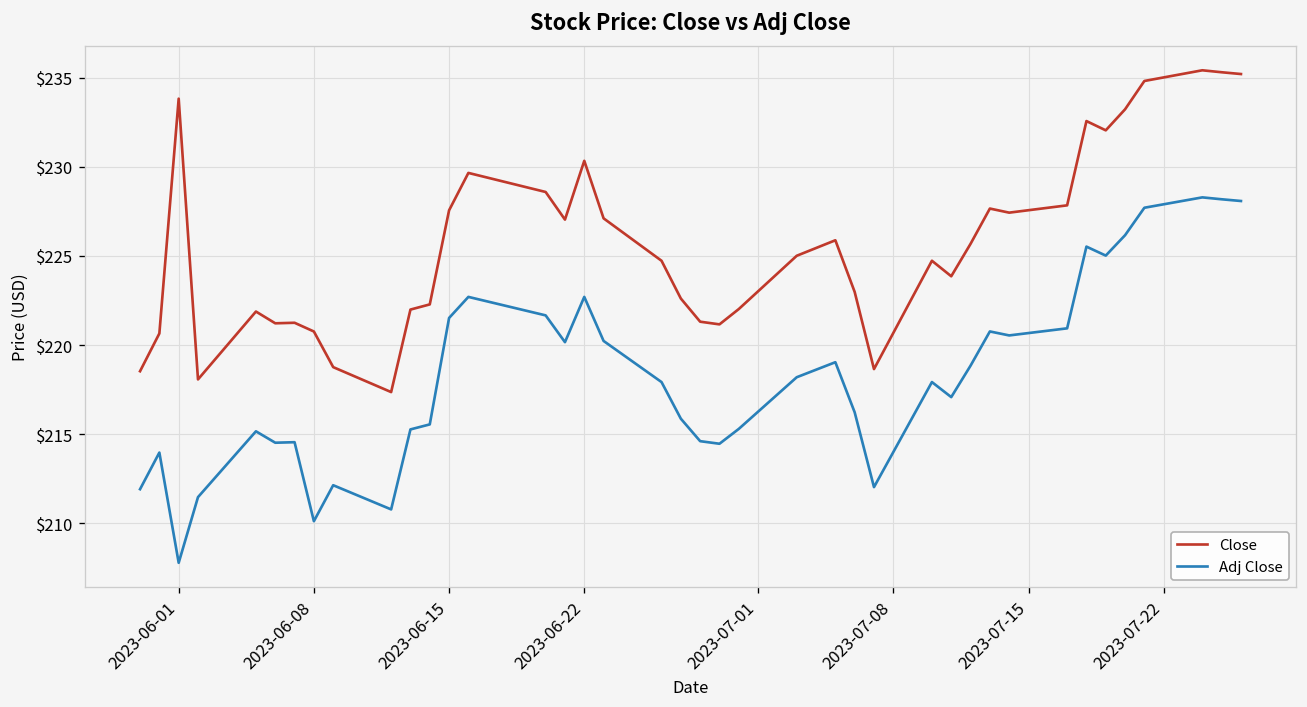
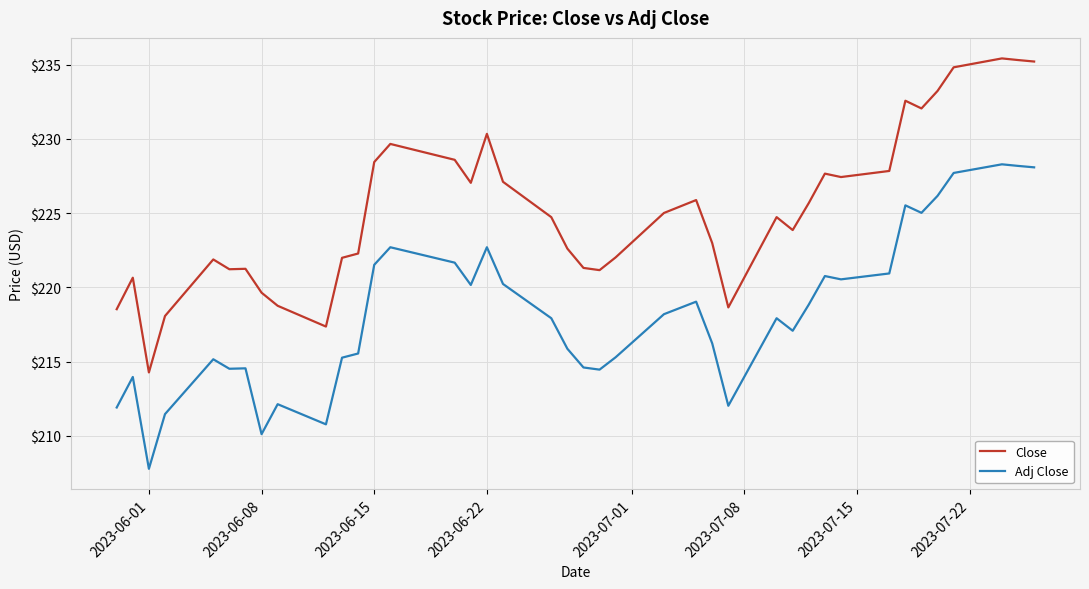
  {
    "Close": {
-     "2023-06-01": "$233.8",
-     "2023-06-08": "$220.8",
-     "2023-06-15": "$227.6",
+     "2023-06-01": "$214.3",
+     "2023-06-08": "$219.6",
+     "2023-06-15": "$228.4",
      "2023-06-22": "$230.3"
    },
    "Adj Close": {
      "2023-06-01": "$207.8",
      "2023-06-08": "$210.1",
      "2023-06-15": "$221.5",
      "2023-06-22": "$222.7"
    }
  }
